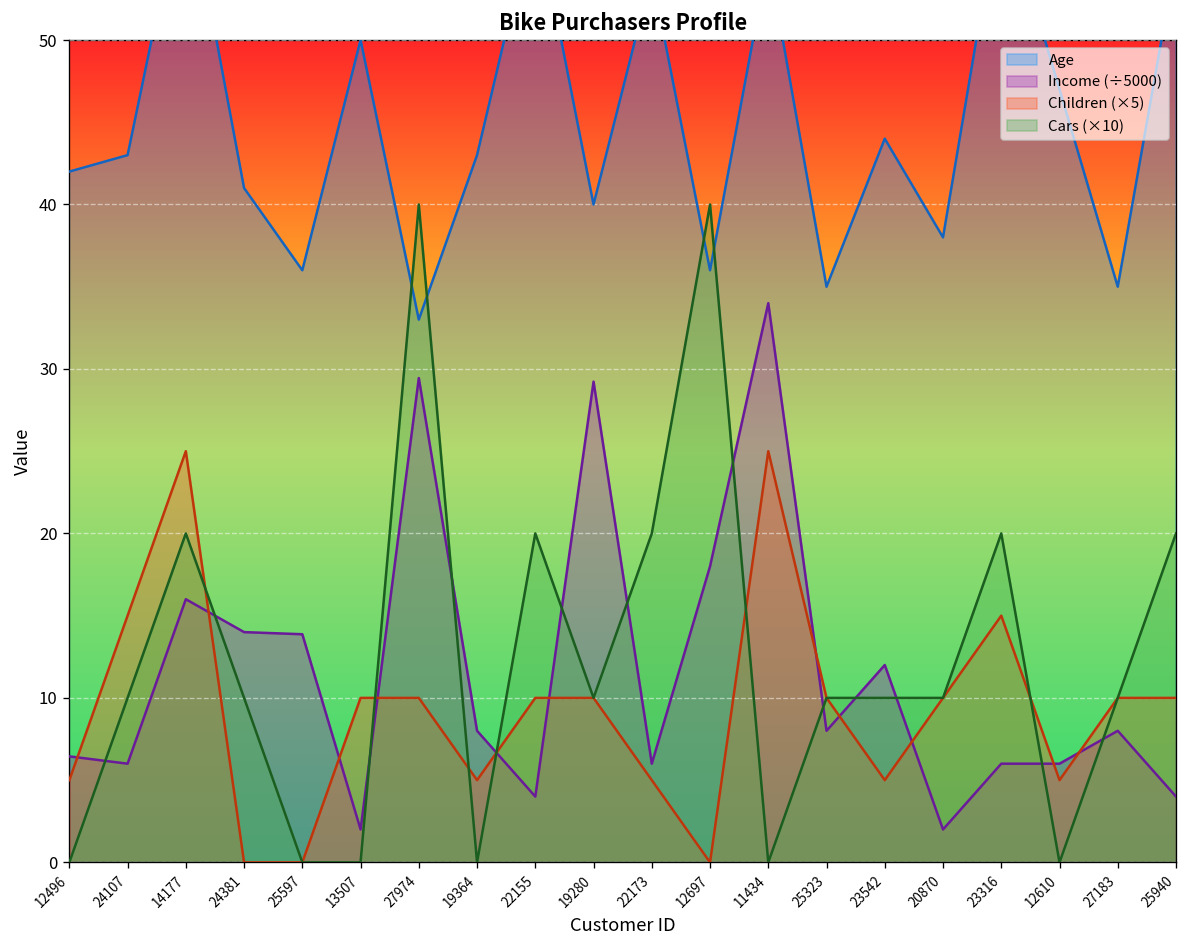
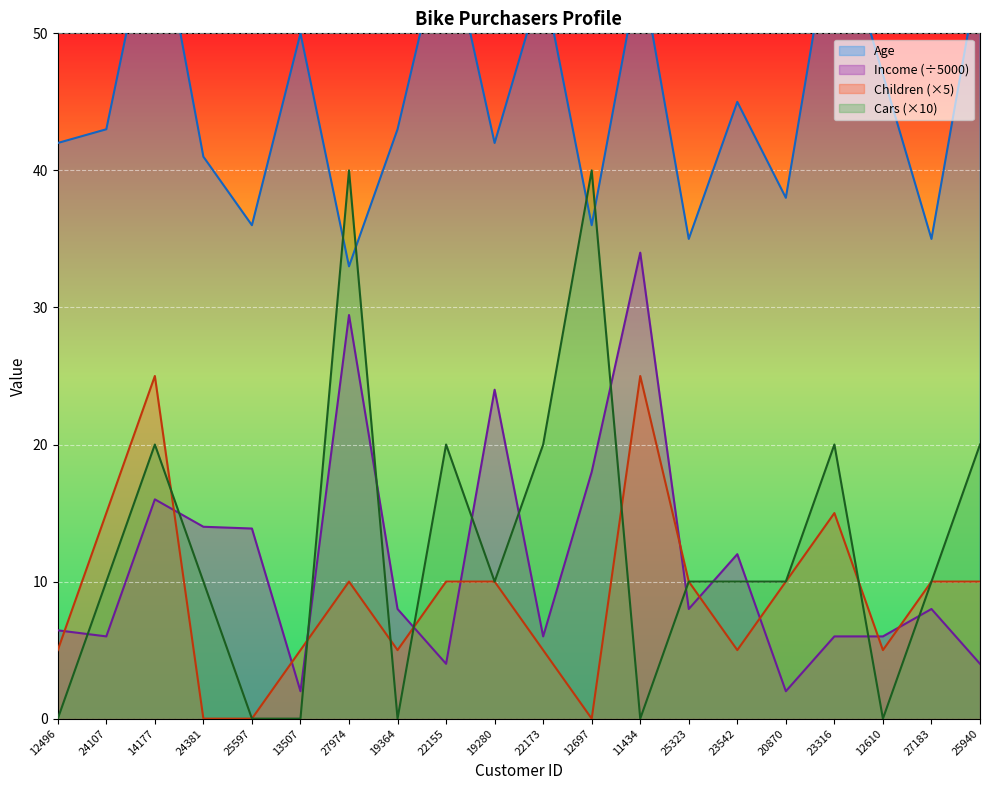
  {
    "Age": {
      "12496": 42,
      "24107": 43,
      "24381": 41,
      "25597": 36,
      "13507": 50,
      "27974": 33,
      "19364": 43,
-     "19280": 40,
+     "19280": 42,
      "12697": 36,
      "25323": 35,
-     "23542": 44,
+     "23542": 45,
      "20870": 38,
      "27183": 35
    },
    "Income (÷5000)": {
      "12496": 6.4,
      "24107": 6.0,
      "14177": 16.0,
      "24381": 14.0,
      "25597": 13.9,
      "13507": 2.0,
      "27974": 29.4,
      "19364": 8.0,
      "22155": 4.0,
-     "19280": 29.2,
+     "19280": 24.0,
      "22173": 6.0,
      "12697": 18.0,
      "11434": 34.0,
      "25323": 8.0,
      "23542": 12.0,
      "20870": 2.0,
      "23316": 6.0,
      "12610": 6.0,
      "27183": 8.0,
      "25940": 4.0
    },
    "Children (×5)": {
      "12496": 5.0,
      "24107": 15.0,
      "14177": 25.0,
      "24381": 0.0,
-     "13507": 10.0,
+     "13507": 5.0,
      "27974": 10.0,
      "19364": 5.0,
      "22155": 10.0,
      "22173": 5.0,
      "12697": 0.0,
      "11434": 25.0,
      "23542": 5.0,
      "23316": 15.0,
      "12610": 5.0,
      "25940": 10.0
    },
    "Cars (×10)": {
      "12496": 0.0,
      "24107": 10.0,
      "14177": 20.0,
      "24381": 10.0,
      "13507": 0.0,
      "27974": 40.0,
      "19364": 0.0,
      "22155": 20.0,
      "22173": 20.0,
      "12697": 40.0,
      "11434": 0.0,
      "23542": 10.0,
      "23316": 20.0,
      "12610": 0.0,
      "25940": 20.0
    }
  }
